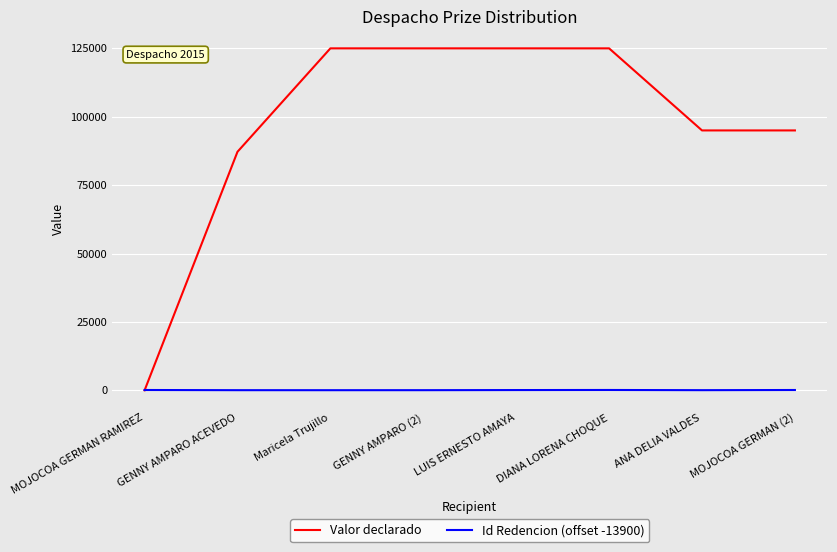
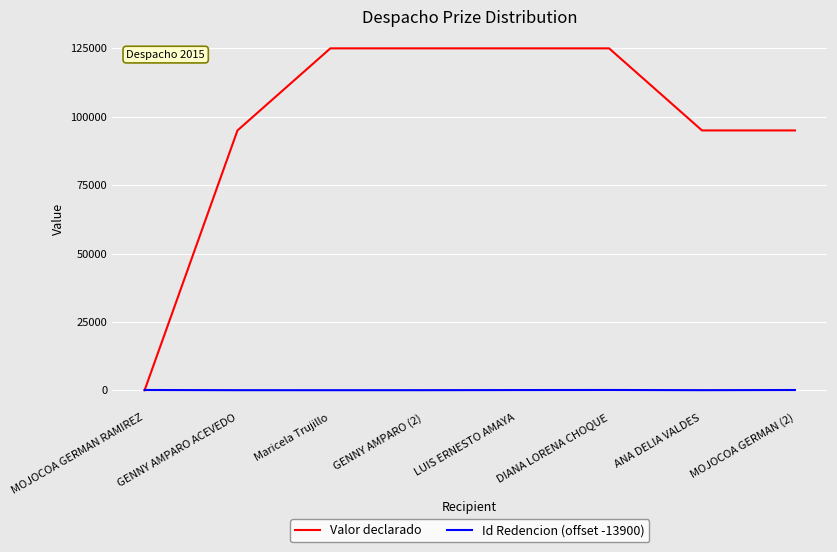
  {
    "Valor declarado": {
-     "GENNY AMPARO ACEVEDO": 87000,
+     "GENNY AMPARO ACEVEDO": 95000,
      "Maricela Trujillo": 125000,
      "GENNY AMPARO (2)": 125000,
      "LUIS ERNESTO AMAYA": 125000,
      "DIANA LORENA CHOQUE": 125000,
      "ANA DELIA VALDES": 95000,
      "MOJOCOA GERMAN (2)": 95000
    },
    "Id Redencion (offset -13900)": {
      "GENNY AMPARO ACEVEDO": 0,
      "Maricela Trujillo": 0,
      "GENNY AMPARO (2)": 0,
      "LUIS ERNESTO AMAYA": 0,
      "DIANA LORENA CHOQUE": 0,
      "ANA DELIA VALDES": 0,
      "MOJOCOA GERMAN (2)": 0
    }
  }
